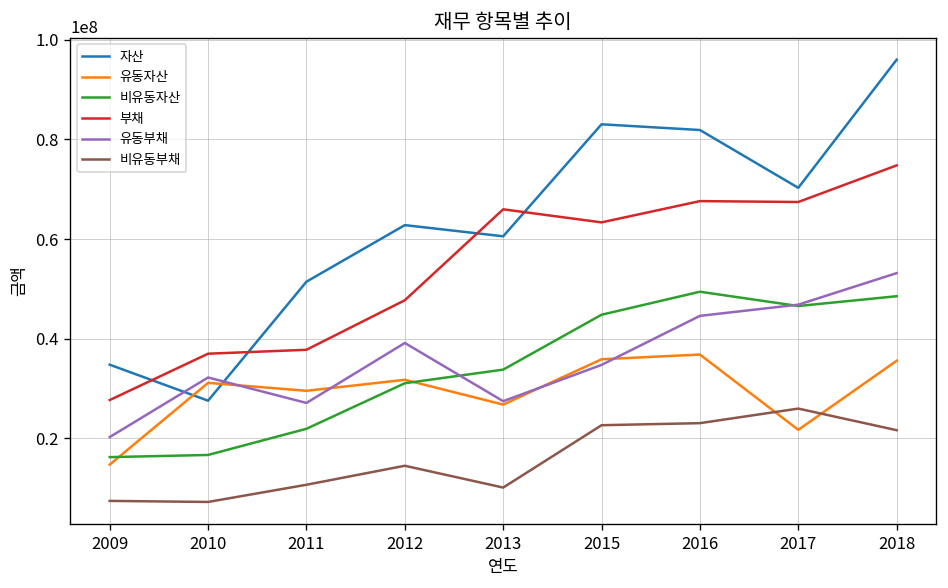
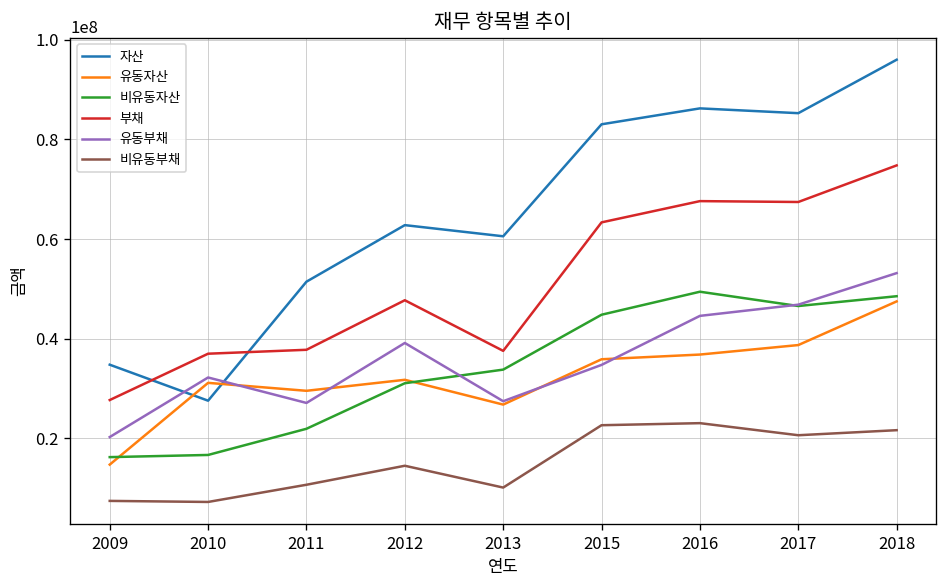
  {
    "자산": {
      "2009": 35000000,
      "2010": 28000000,
      "2011": 51000000,
      "2012": 63000000,
      "2013": 61000000,
      "2015": 83000000,
-     "2016": 82000000,
-     "2017": 70000000,
+     "2016": 86000000,
+     "2017": 85000000,
      "2018": 96000000
    },
    "유동자산": {
      "2009": 15000000,
      "2010": 31000000,
      "2011": 30000000,
      "2012": 32000000,
      "2013": 27000000,
      "2015": 36000000,
      "2016": 37000000,
-     "2017": 22000000,
-     "2018": 36000000
+     "2017": 39000000,
+     "2018": 47000000
    },
    "비유동자산": {
      "2009": 16000000,
      "2010": 17000000,
      "2011": 22000000,
      "2012": 31000000,
      "2013": 34000000,
      "2015": 45000000,
      "2016": 49000000,
      "2018": 49000000
    },
    "부채": {
      "2009": 28000000,
      "2010": 37000000,
      "2011": 38000000,
      "2012": 48000000,
-     "2013": 66000000,
+     "2013": 38000000,
      "2015": 63000000,
      "2016": 68000000,
      "2017": 67000000,
      "2018": 75000000
    },
    "유동부채": {
      "2009": 20000000,
      "2010": 32000000,
      "2011": 27000000,
      "2012": 39000000,
      "2013": 27000000,
      "2015": 35000000,
      "2016": 45000000,
      "2018": 53000000
    },
    "비유동부채": {
      "2009": 7000000,
      "2010": 7000000,
      "2011": 11000000,
      "2012": 14000000,
      "2013": 10000000,
      "2015": 23000000,
      "2016": 23000000,
-     "2017": 26000000,
+     "2017": 21000000,
      "2018": 22000000
    }
  }
